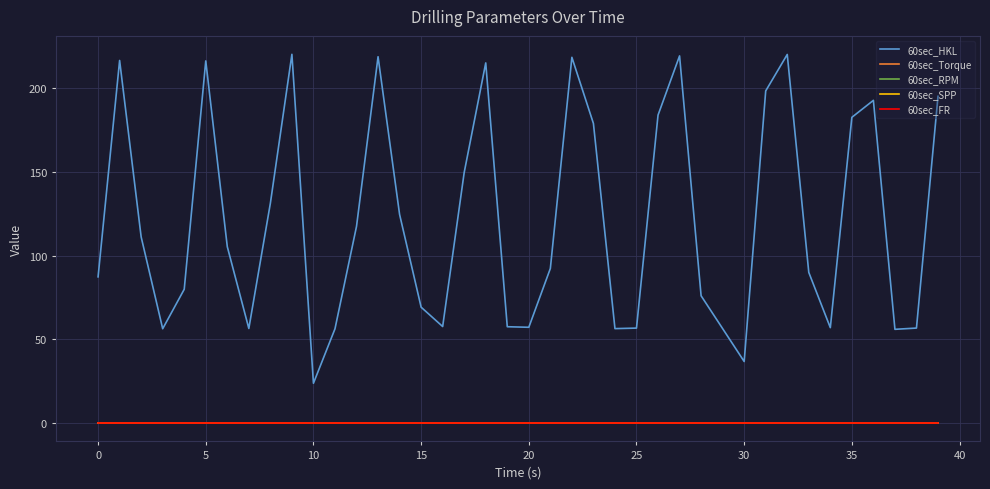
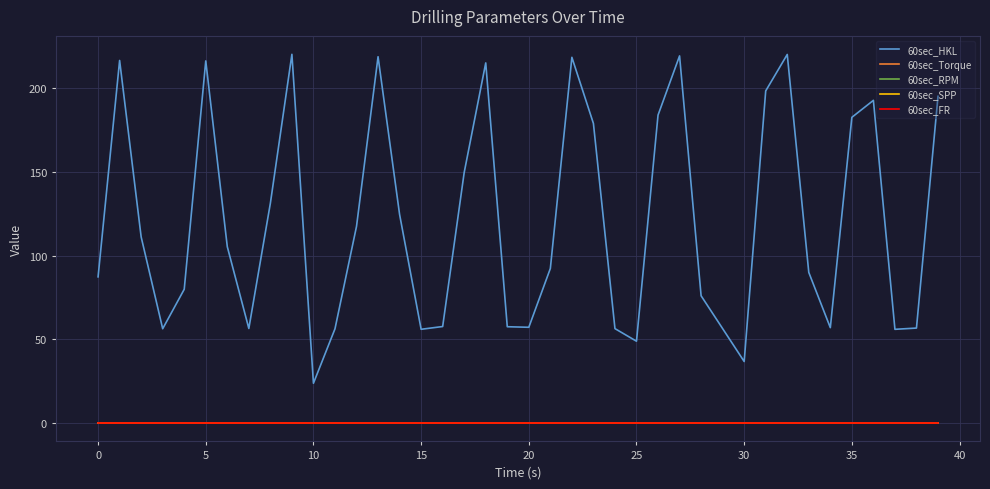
  {
    "60sec_HKL": {
      "0": 87,
      "5": 216,
      "10": 24,
-     "15": 69,
+     "15": 56,
      "20": 57,
-     "25": 57,
+     "25": 49,
      "30": 37,
      "35": 183
    },
    "60sec_FR": {
      "0": 0,
      "5": 0,
      "10": 0,
      "15": 0,
      "20": 0,
      "25": 0,
      "30": 0,
      "35": 0
    }
  }
